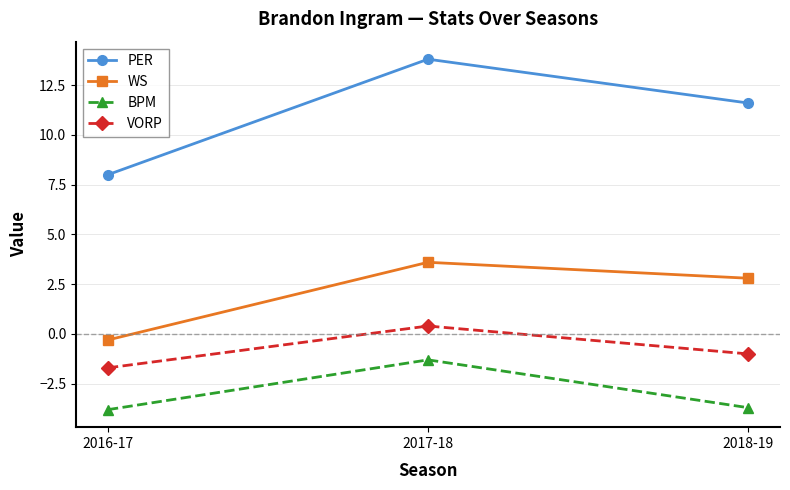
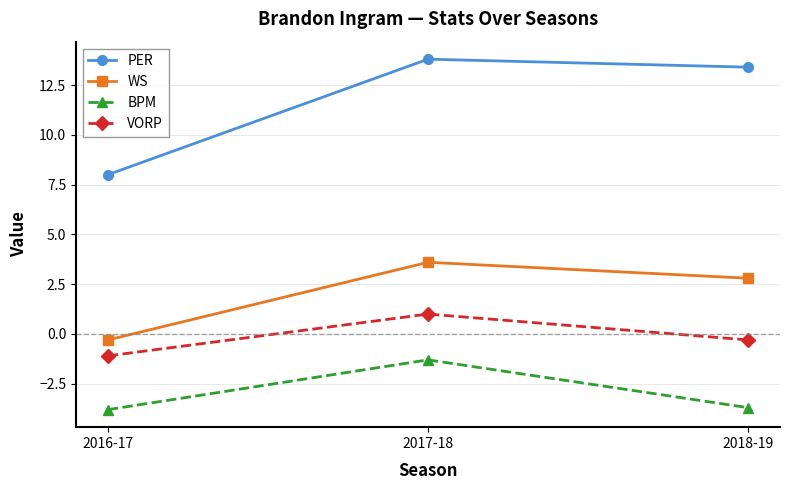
  {
    "PER": {
      "2016-17": 8.0,
      "2017-18": 13.8,
-     "2018-19": 11.6
+     "2018-19": 13.4
    },
    "WS": {
      "2016-17": -0.3,
      "2017-18": 3.6,
      "2018-19": 2.8
    },
    "BPM": {
      "2016-17": -3.8,
      "2017-18": -1.3,
      "2018-19": -3.7
    },
    "VORP": {
-     "2016-17": -1.7,
-     "2017-18": 0.4,
-     "2018-19": -1.0
+     "2016-17": -1.1,
+     "2017-18": 1.0,
+     "2018-19": -0.3
    }
  }
